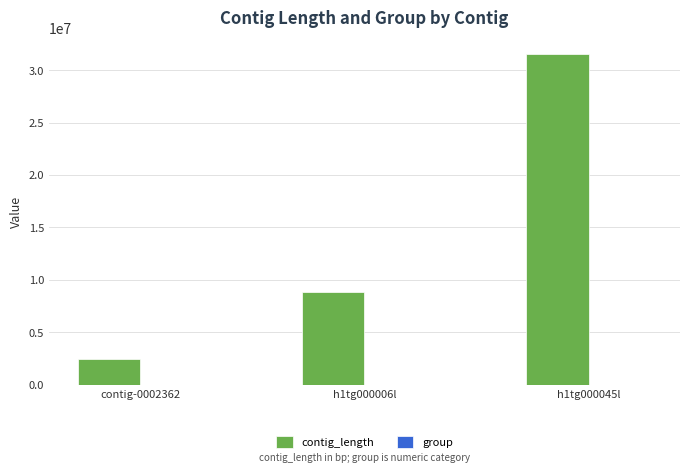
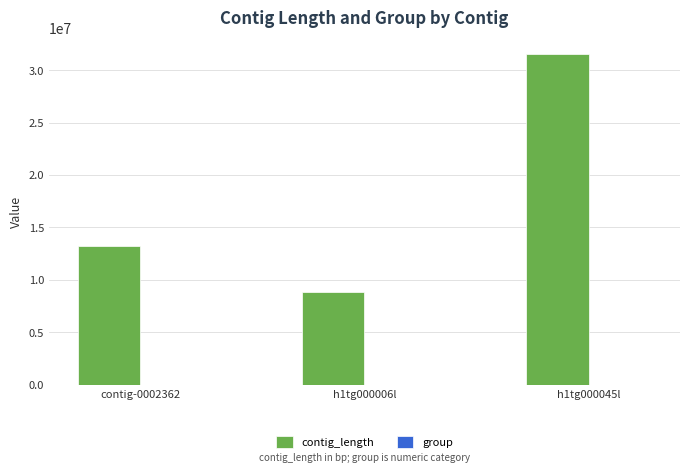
  {
    "contig_length": {
-     "contig-0002362": 2400000,
+     "contig-0002362": 13300000,
      "h1tg000006l": 8900000,
      "h1tg000045l": 31500000
    },
    "group": {
      "contig-0002362": 0
    }
  }
